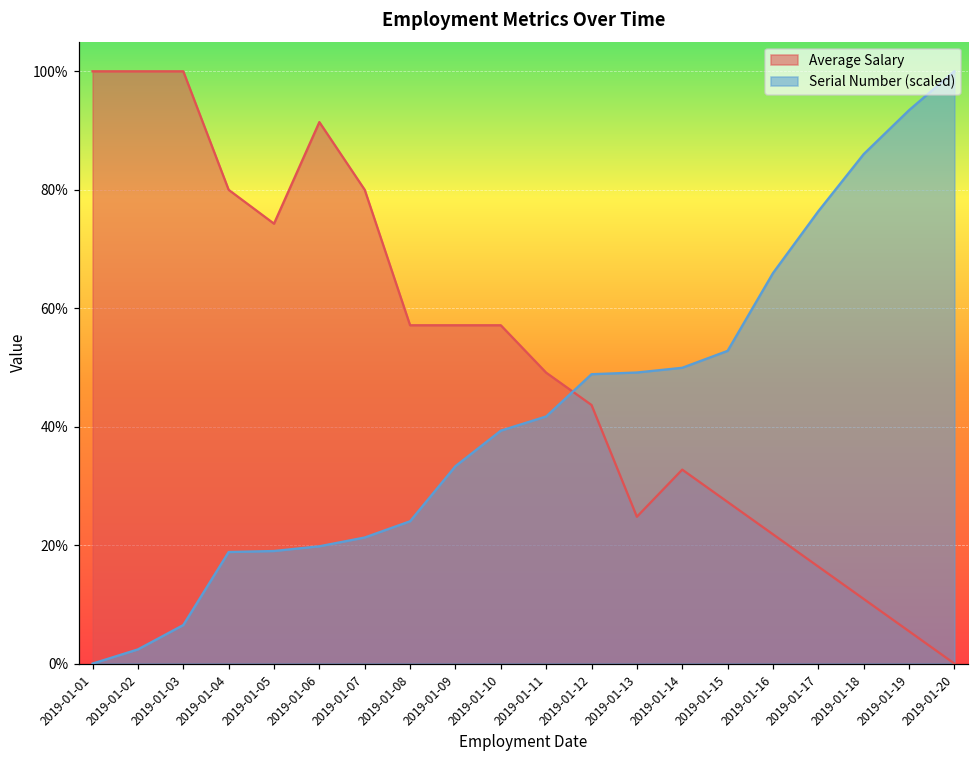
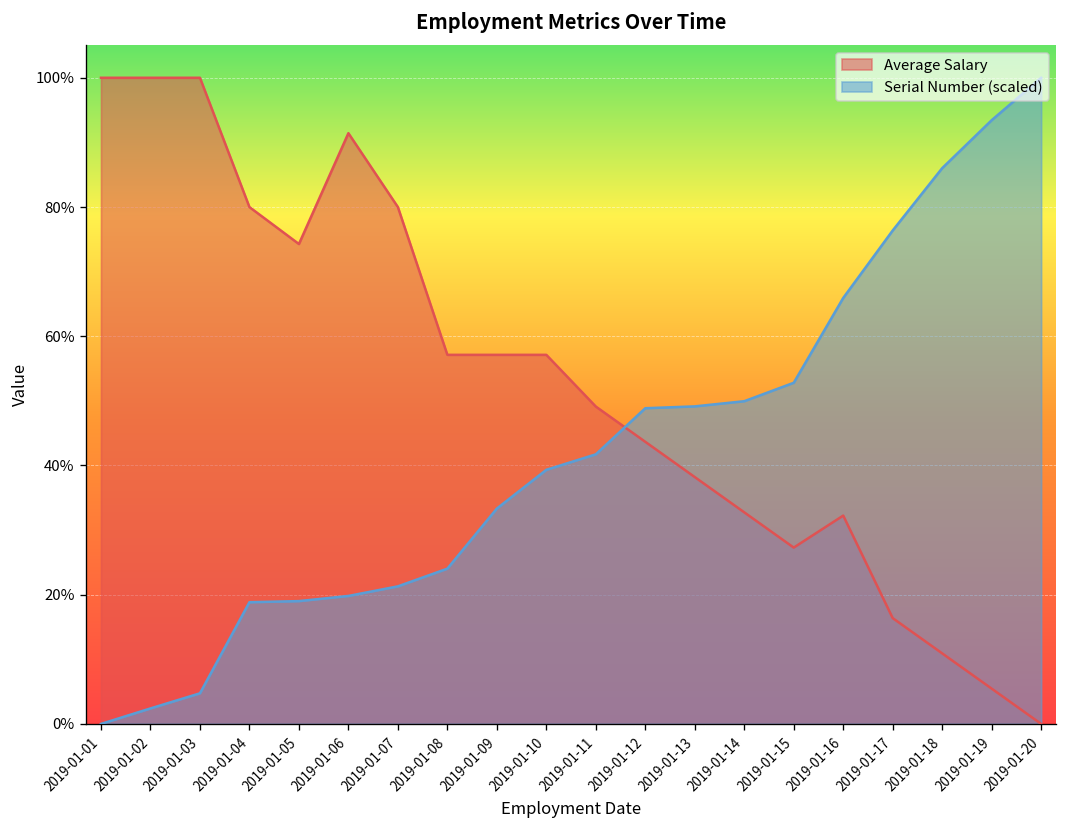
  {
    "Average Salary": {
      "2019-01-01": "100%",
      "2019-01-02": "100%",
      "2019-01-03": "100%",
      "2019-01-04": "80%",
      "2019-01-05": "74%",
      "2019-01-06": "91%",
      "2019-01-07": "80%",
      "2019-01-08": "57%",
      "2019-01-09": "57%",
      "2019-01-10": "57%",
      "2019-01-11": "49%",
      "2019-01-12": "44%",
-     "2019-01-13": "25%",
+     "2019-01-13": "38%",
      "2019-01-14": "33%",
      "2019-01-15": "27%",
-     "2019-01-16": "22%",
+     "2019-01-16": "32%",
      "2019-01-17": "16%",
      "2019-01-18": "11%",
      "2019-01-19": "5%",
      "2019-01-20": "0%"
    },
    "Serial Number (scaled)": {
      "2019-01-01": "0%",
      "2019-01-02": "2%",
-     "2019-01-03": "7%",
+     "2019-01-03": "5%",
      "2019-01-04": "19%",
      "2019-01-05": "19%",
      "2019-01-06": "20%",
      "2019-01-07": "21%",
      "2019-01-08": "24%",
      "2019-01-09": "33%",
      "2019-01-10": "39%",
      "2019-01-11": "42%",
      "2019-01-12": "49%",
      "2019-01-13": "49%",
      "2019-01-14": "50%",
      "2019-01-15": "53%",
      "2019-01-16": "66%",
      "2019-01-17": "76%",
      "2019-01-18": "86%",
      "2019-01-19": "93%"
    }
  }
